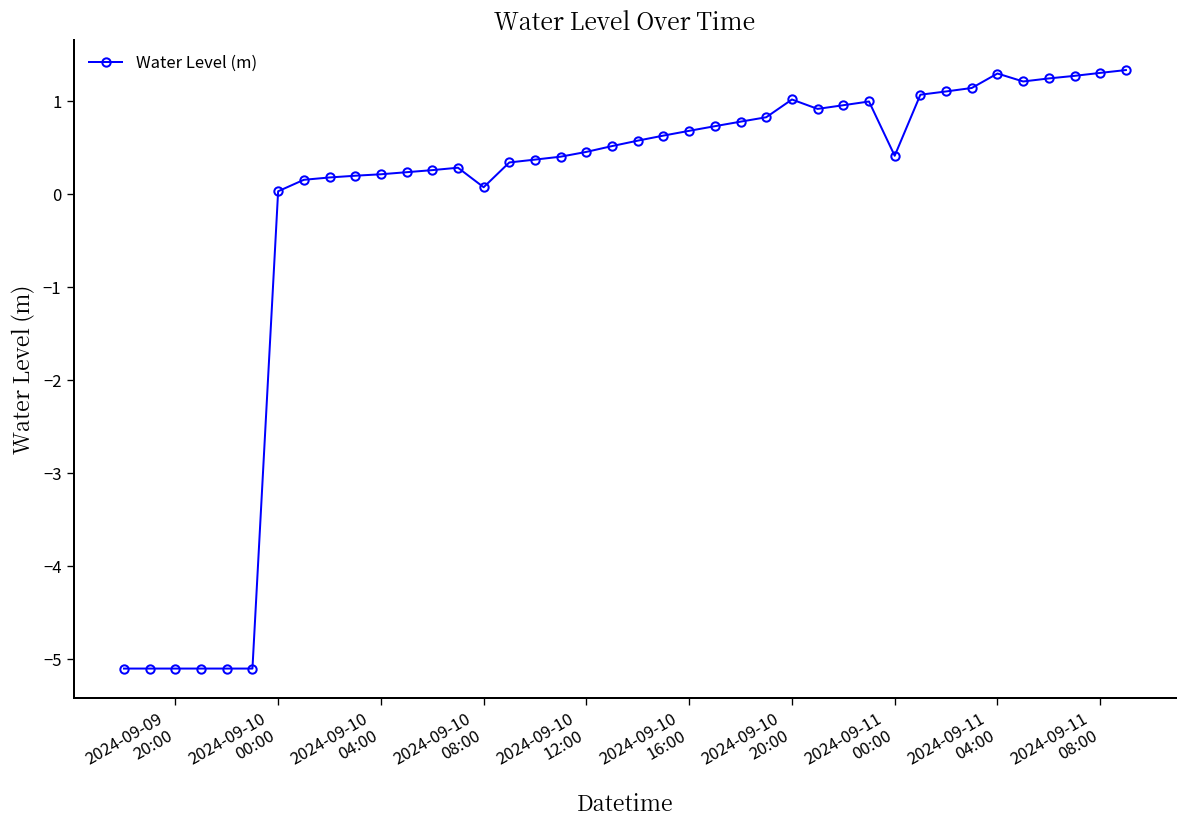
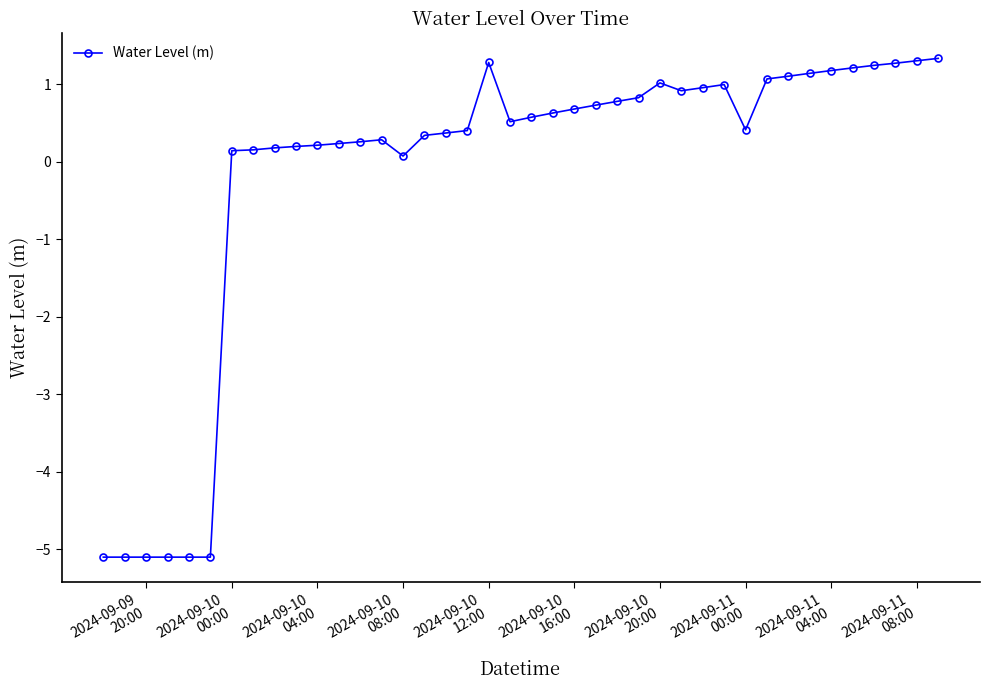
  {
    "2024-09-09 20:00": -5.1,
-   "2024-09-10 00:00": 0.0,
+   "2024-09-10 00:00": 0.1,
    "2024-09-10 04:00": 0.2,
    "2024-09-10 08:00": 0.1,
-   "2024-09-10 12:00": 0.5,
+   "2024-09-10 12:00": 1.3,
    "2024-09-10 16:00": 0.7,
    "2024-09-10 20:00": 1.0,
    "2024-09-11 00:00": 0.4,
-   "2024-09-11 04:00": 1.3,
+   "2024-09-11 04:00": 1.2,
    "2024-09-11 08:00": 1.3
  }
